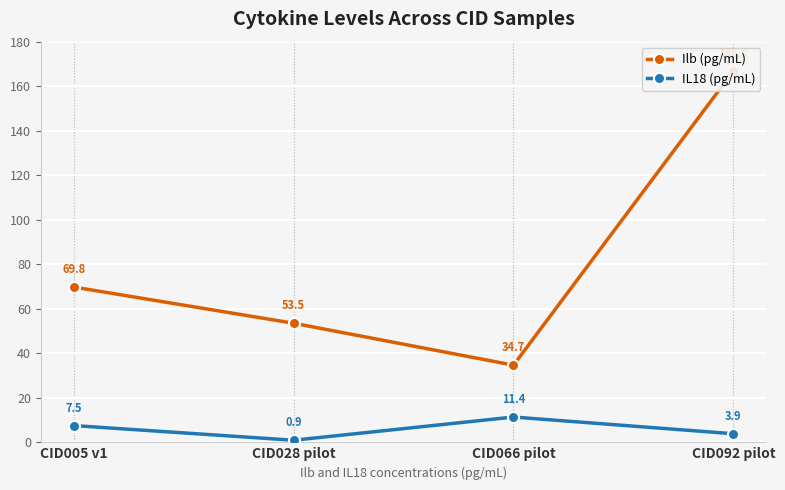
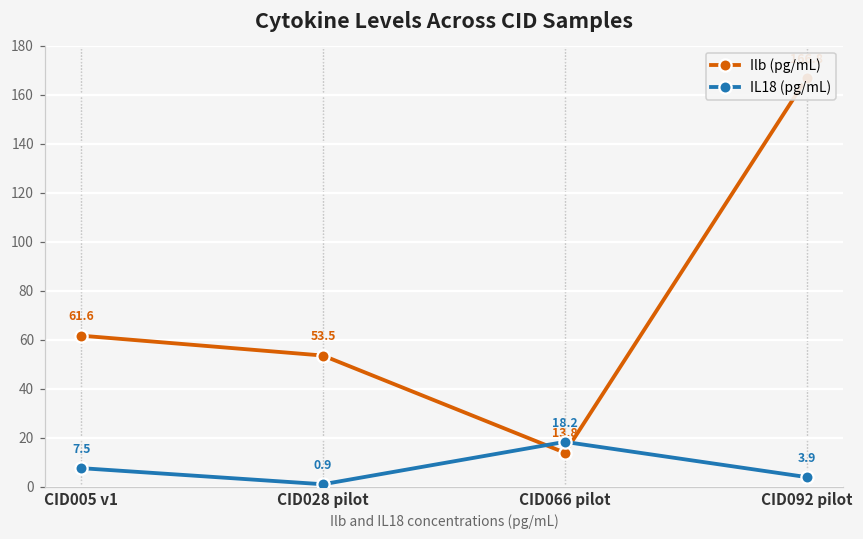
  {
    "Ilb (pg/mL)": {
-     "CID005 v1": 69.8,
+     "CID005 v1": 61.6,
      "CID028 pilot": 53.5,
-     "CID066 pilot": 34.7
+     "CID066 pilot": 13.8
    },
    "IL18 (pg/mL)": {
      "CID005 v1": 7.5,
      "CID028 pilot": 0.9,
-     "CID066 pilot": 11.4,
+     "CID066 pilot": 18.2,
      "CID092 pilot": 3.9
    }
  }
